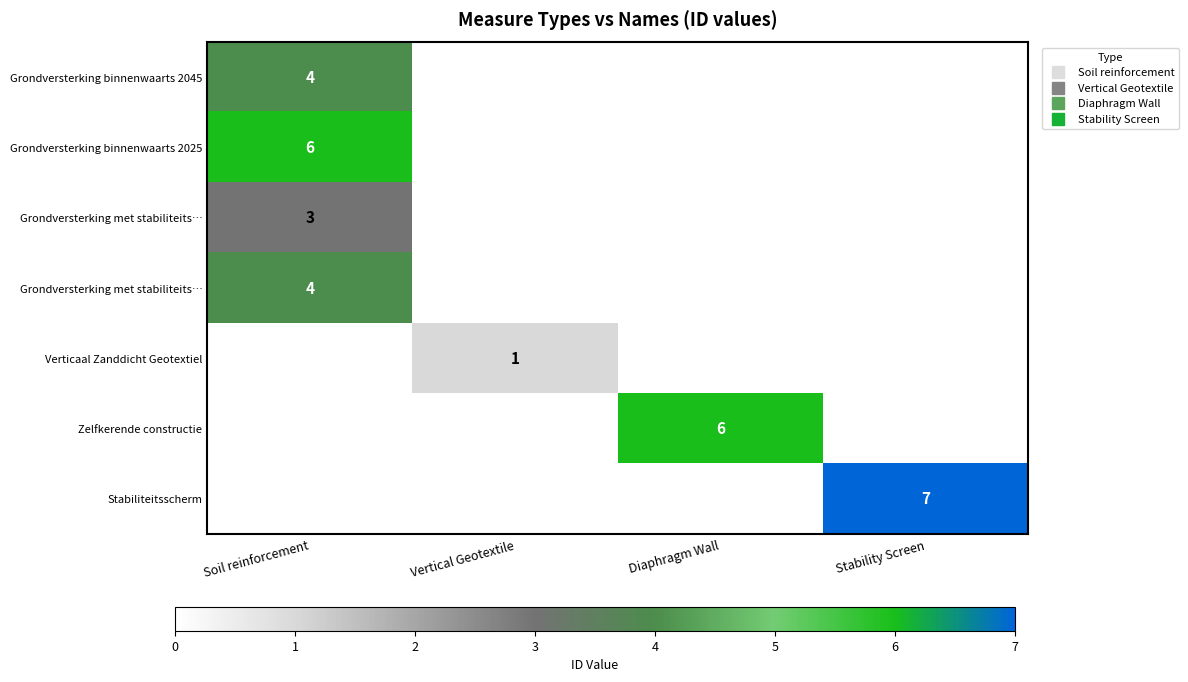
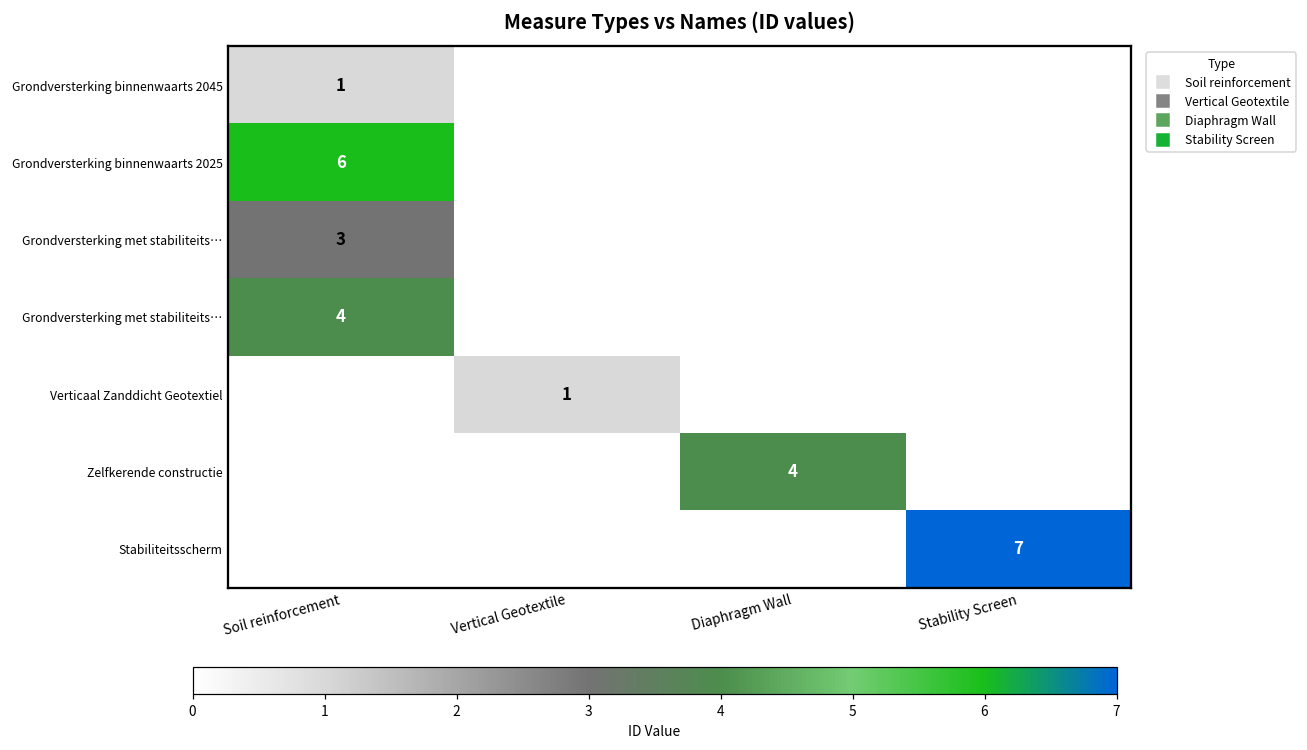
  {
    "Grondversterking binnenwaarts 2045": {
-     "Soil reinforcement": 4
+     "Soil reinforcement": 1
    },
    "Grondversterking binnenwaarts 2025": {
      "Soil reinforcement": 6
    },
    "Verticaal Zanddicht Geotextiel": {
      "Vertical Geotextile": 1
    },
    "Zelfkerende constructie": {
-     "Diaphragm Wall": 6
+     "Diaphragm Wall": 4
    },
    "Stabiliteitsscherm": {
      "Stability Screen": 7
    }
  }
